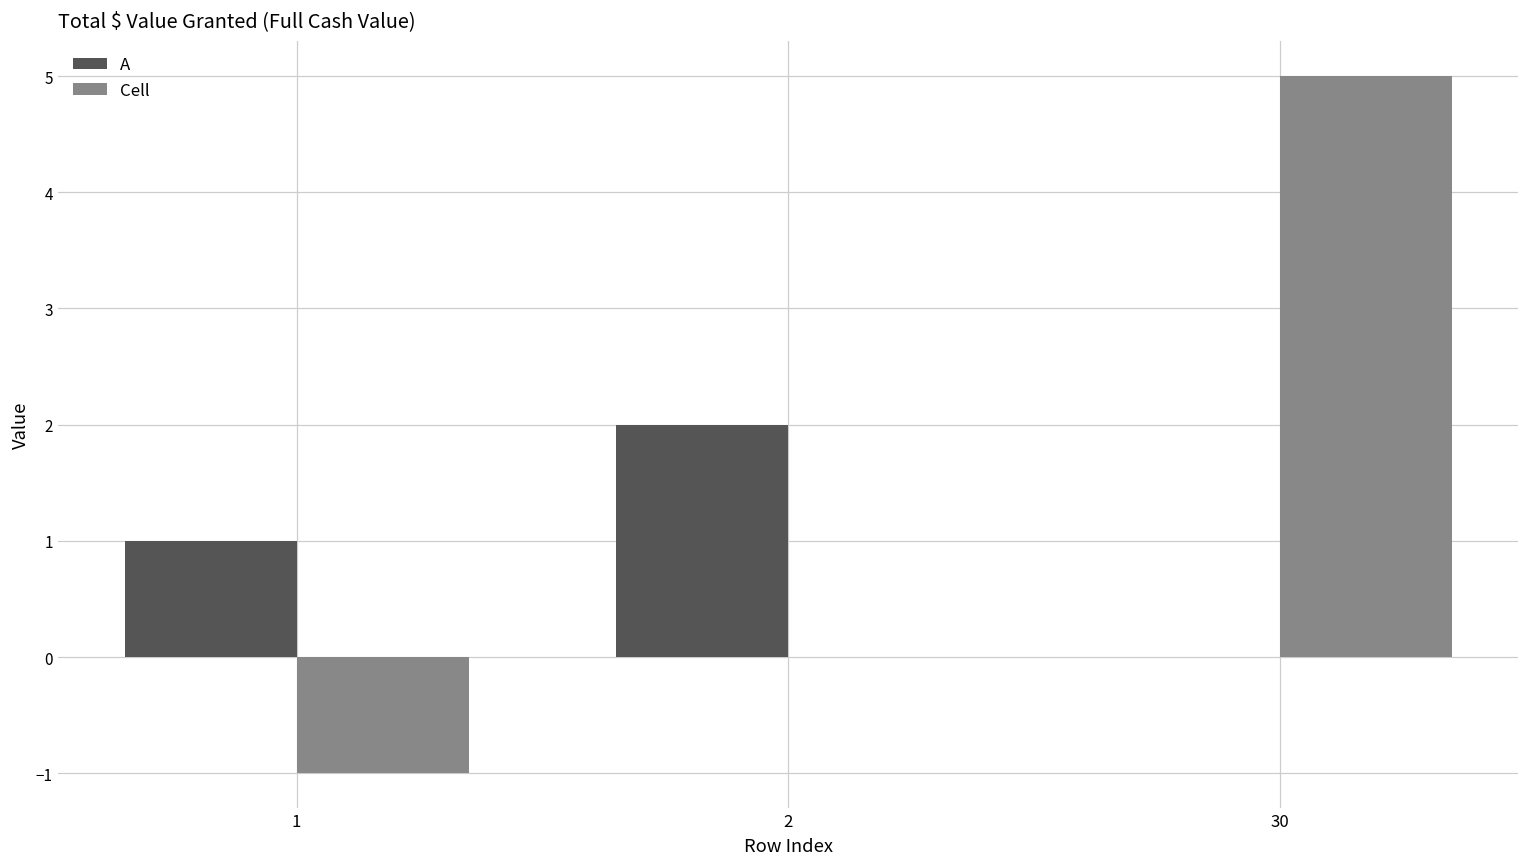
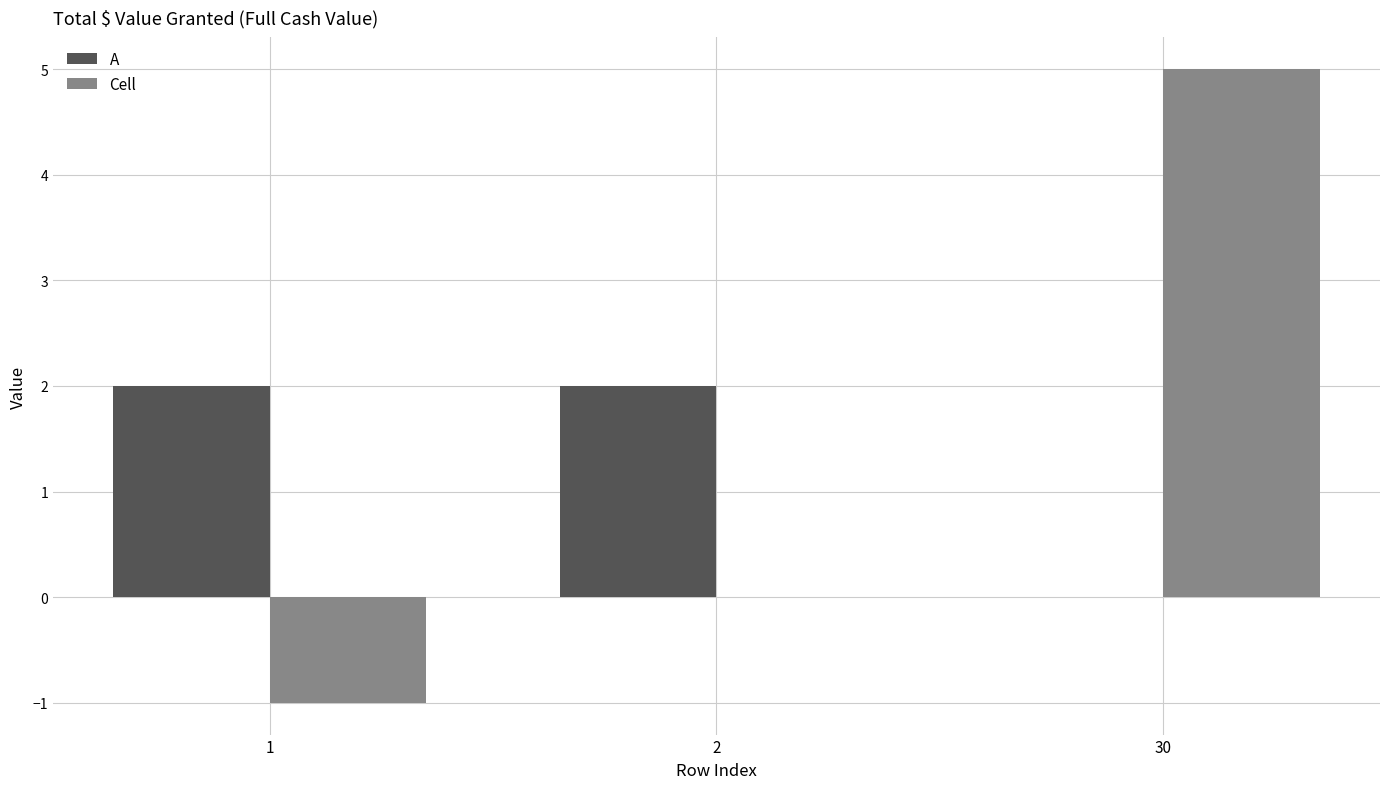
  {
    "A": {
-     "1": 1,
+     "1": 2,
      "2": 2,
      "30": 0
    },
    "Cell": {
      "1": -1,
      "2": 0,
      "30": 5
    }
  }
